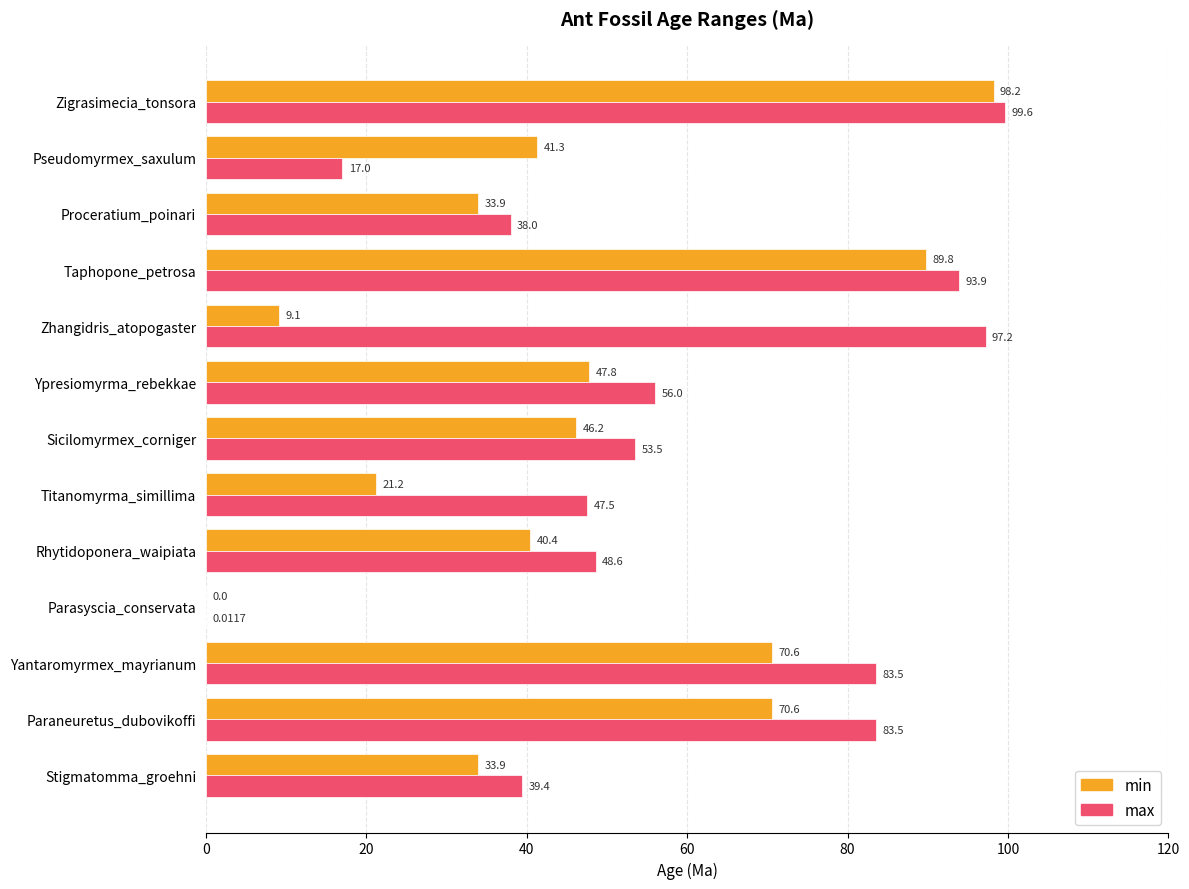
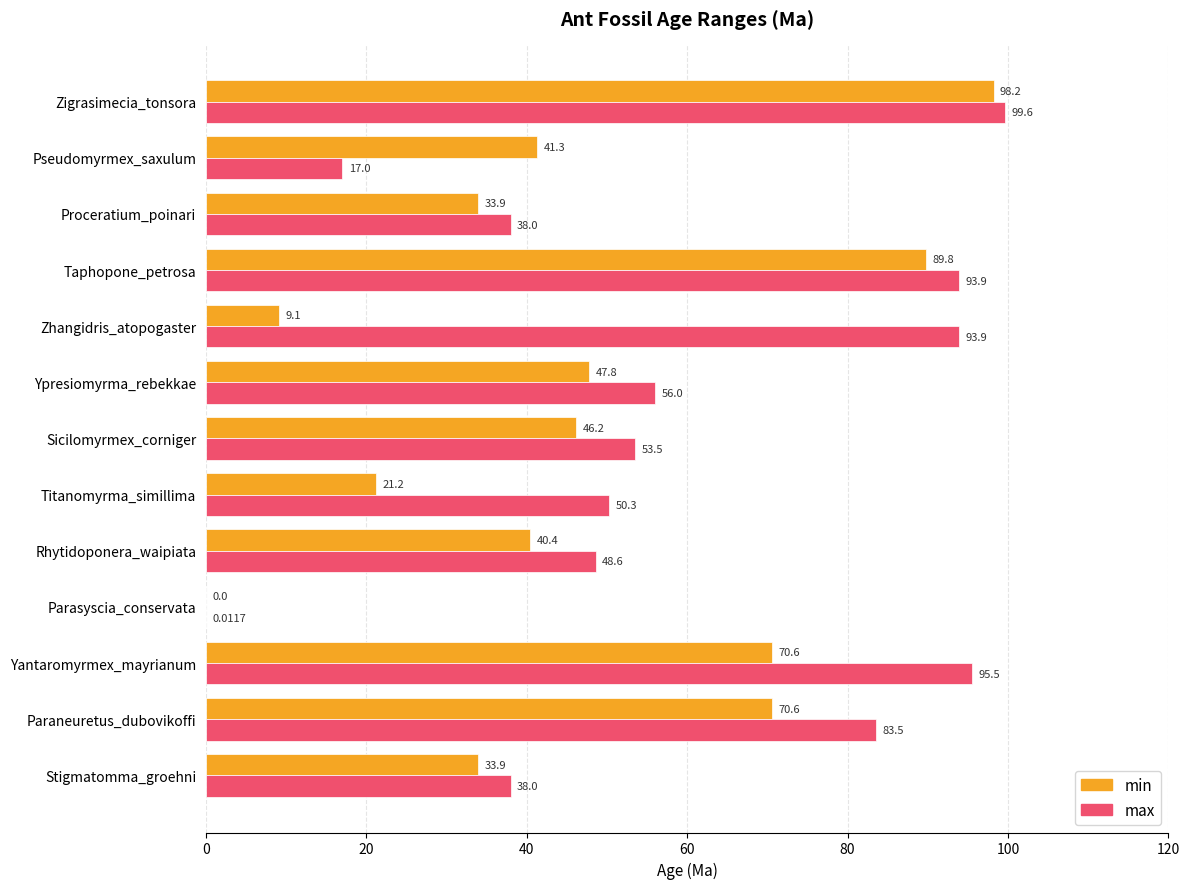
  {
    "min": {
      "Zigrasimecia_tonsora": 98.2,
      "Pseudomyrmex_saxulum": 41.3,
      "Proceratium_poinari": 33.9,
      "Taphopone_petrosa": 89.8,
      "Zhangidris_atopogaster": 9.1,
      "Ypresiomyrma_rebekkae": 47.8,
      "Sicilomyrmex_corniger": 46.2,
      "Titanomyrma_simillima": 21.2,
      "Rhytidoponera_waipiata": 40.4,
      "Parasyscia_conservata": 0.0,
      "Yantaromyrmex_mayrianum": 70.6,
      "Paraneuretus_dubovikoffi": 70.6,
      "Stigmatomma_groehni": 33.9
    },
    "max": {
      "Zigrasimecia_tonsora": 99.6,
      "Pseudomyrmex_saxulum": 17.0,
      "Proceratium_poinari": 38.0,
      "Taphopone_petrosa": 93.9,
-     "Zhangidris_atopogaster": 97.2,
+     "Zhangidris_atopogaster": 93.9,
      "Ypresiomyrma_rebekkae": 56.0,
      "Sicilomyrmex_corniger": 53.5,
-     "Titanomyrma_simillima": 47.5,
+     "Titanomyrma_simillima": 50.3,
      "Rhytidoponera_waipiata": 48.6,
      "Parasyscia_conservata": 0.0117,
-     "Yantaromyrmex_mayrianum": 83.5,
+     "Yantaromyrmex_mayrianum": 95.5,
      "Paraneuretus_dubovikoffi": 83.5,
-     "Stigmatomma_groehni": 39.4
+     "Stigmatomma_groehni": 38.0
    }
  }
